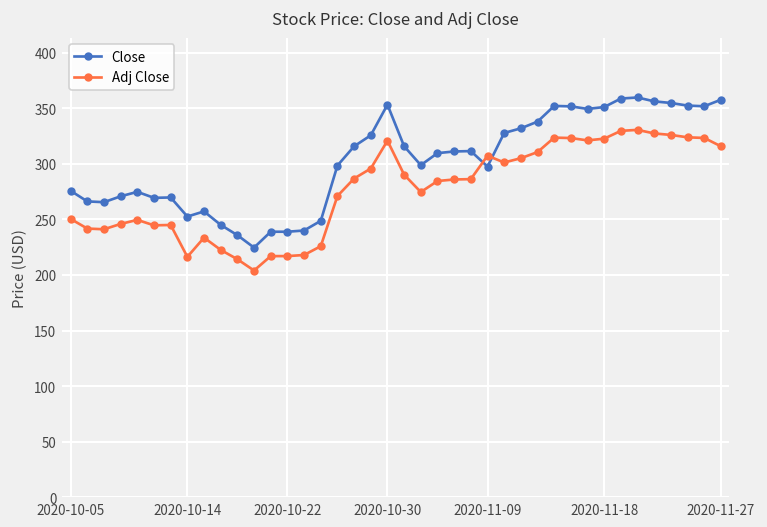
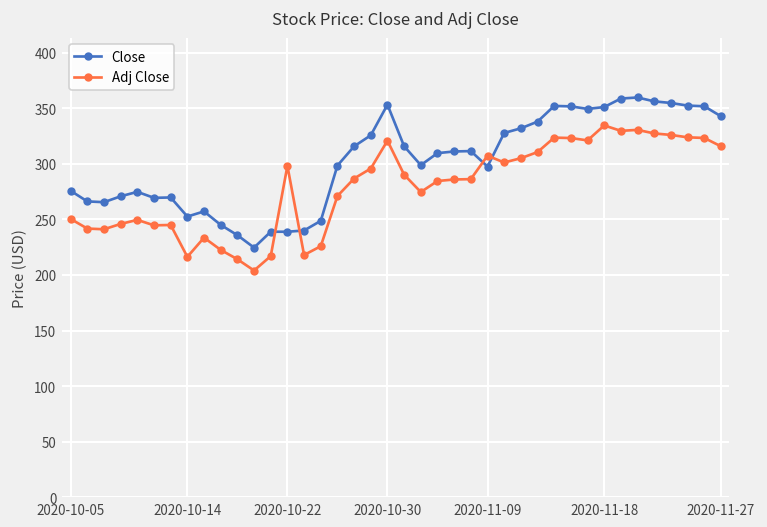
  {
    "Close": {
      "2020-10-05": 280,
      "2020-10-14": 250,
      "2020-10-22": 240,
      "2020-10-30": 350,
      "2020-11-09": 300,
      "2020-11-18": 350,
-     "2020-11-27": 360
+     "2020-11-27": 340
    },
    "Adj Close": {
      "2020-10-05": 250,
      "2020-10-14": 220,
-     "2020-10-22": 220,
+     "2020-10-22": 300,
      "2020-10-30": 320,
      "2020-11-09": 310,
-     "2020-11-18": 320,
+     "2020-11-18": 330,
      "2020-11-27": 320
    }
  }
